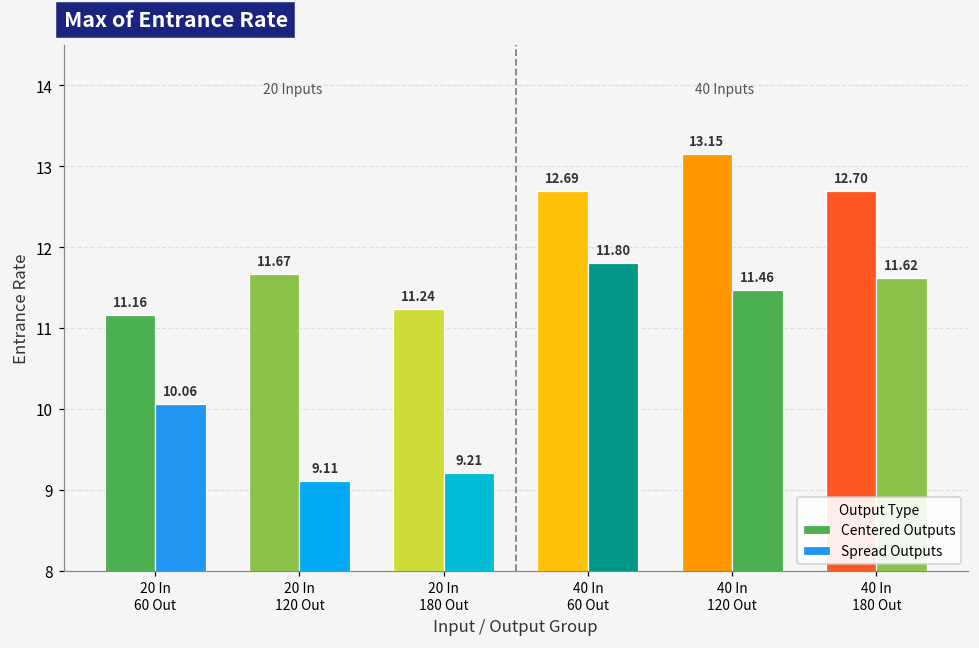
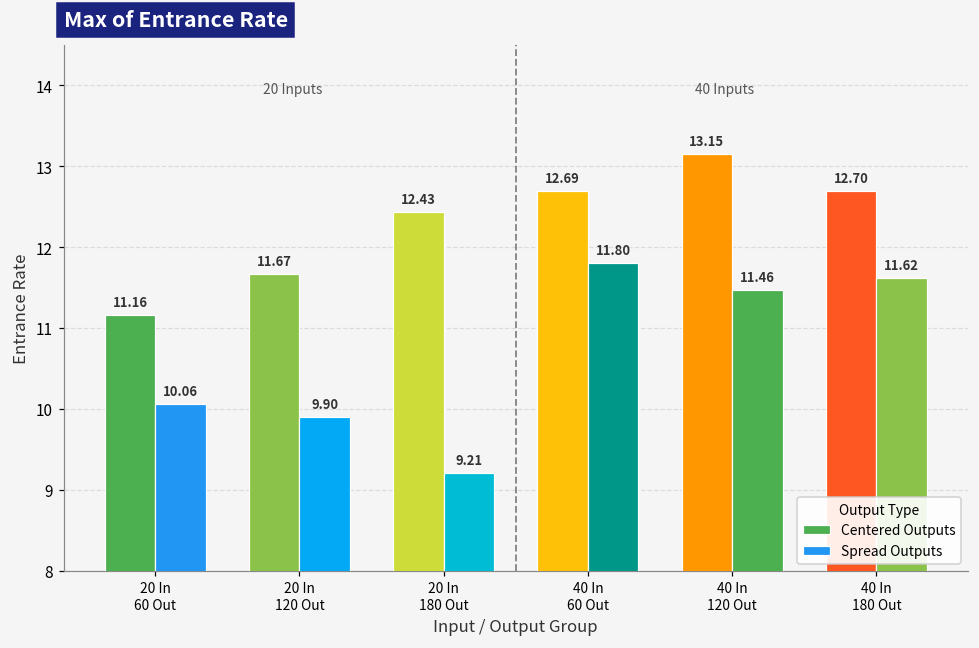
  {
    "Centered Outputs": {
      "20 In 60 Out": 11.16,
      "20 In 120 Out": 11.67,
-     "20 In 180 Out": 11.24,
+     "20 In 180 Out": 12.43,
      "40 In 60 Out": 12.69,
      "40 In 120 Out": 13.15,
      "40 In 180 Out": 12.70
    },
    "Spread Outputs": {
      "20 In 60 Out": 10.06,
-     "20 In 120 Out": 9.11,
+     "20 In 120 Out": 9.90,
      "20 In 180 Out": 9.21,
      "40 In 60 Out": 11.80,
      "40 In 120 Out": 11.46,
      "40 In 180 Out": 11.62
    }
  }
